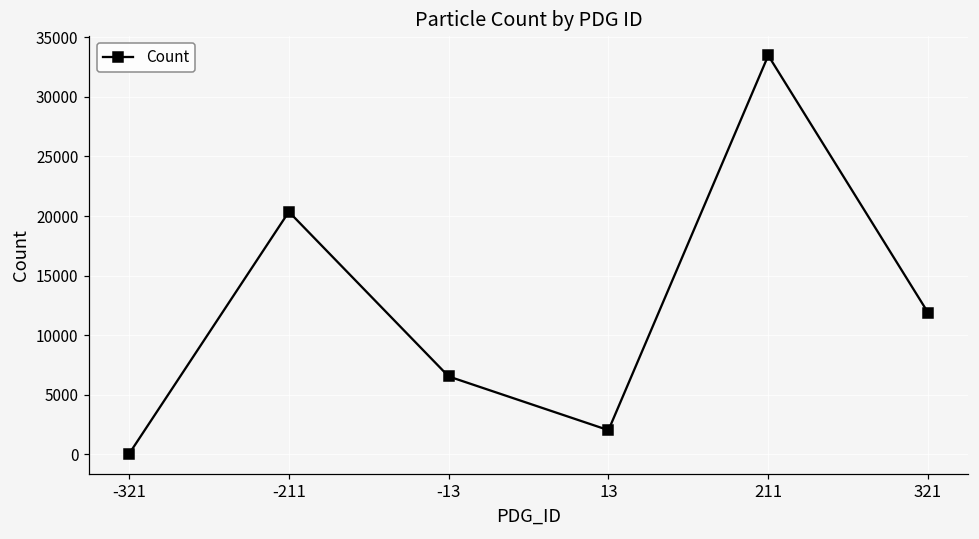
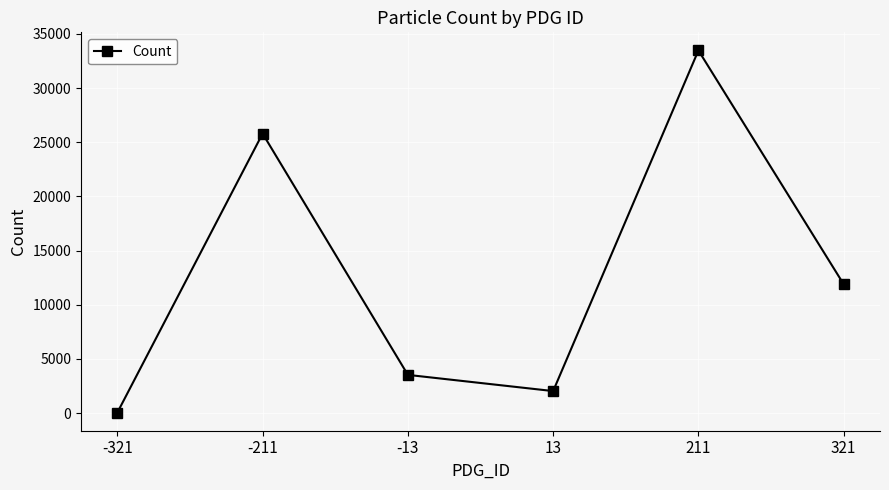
  {
    "-321": 0,
-   "-211": 20400,
-   "-13": 6500,
+   "-211": 25800,
+   "-13": 3500,
    "13": 2000,
    "211": 33500,
    "321": 11900
  }
